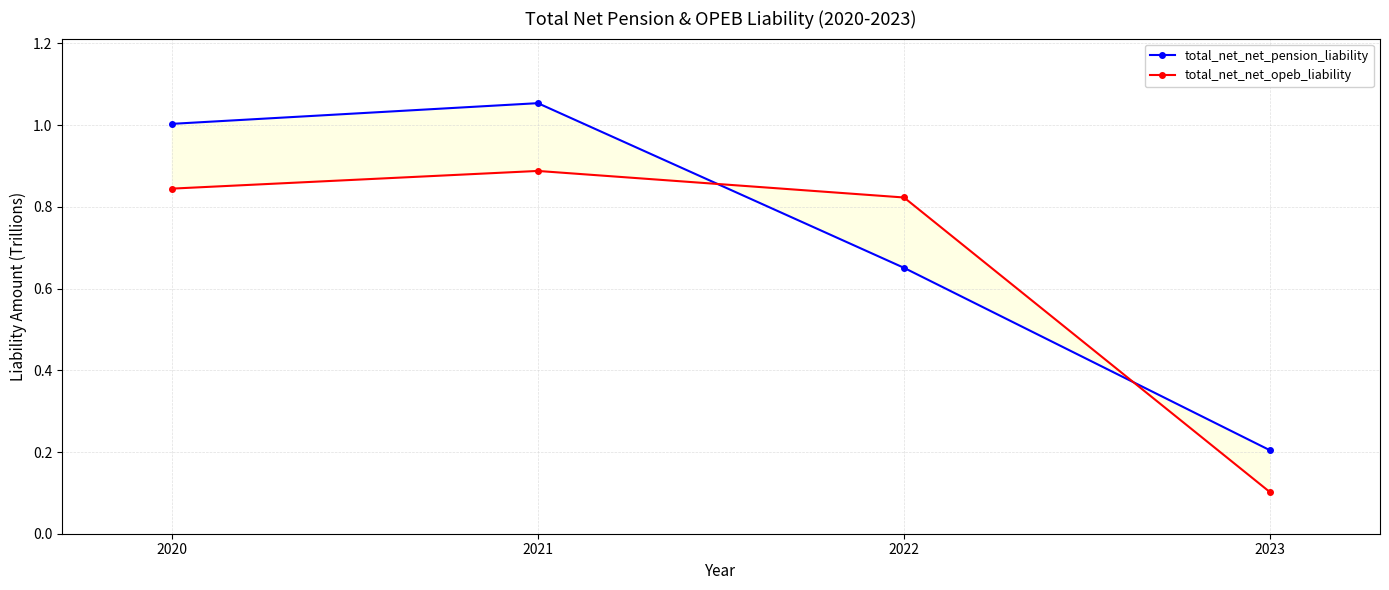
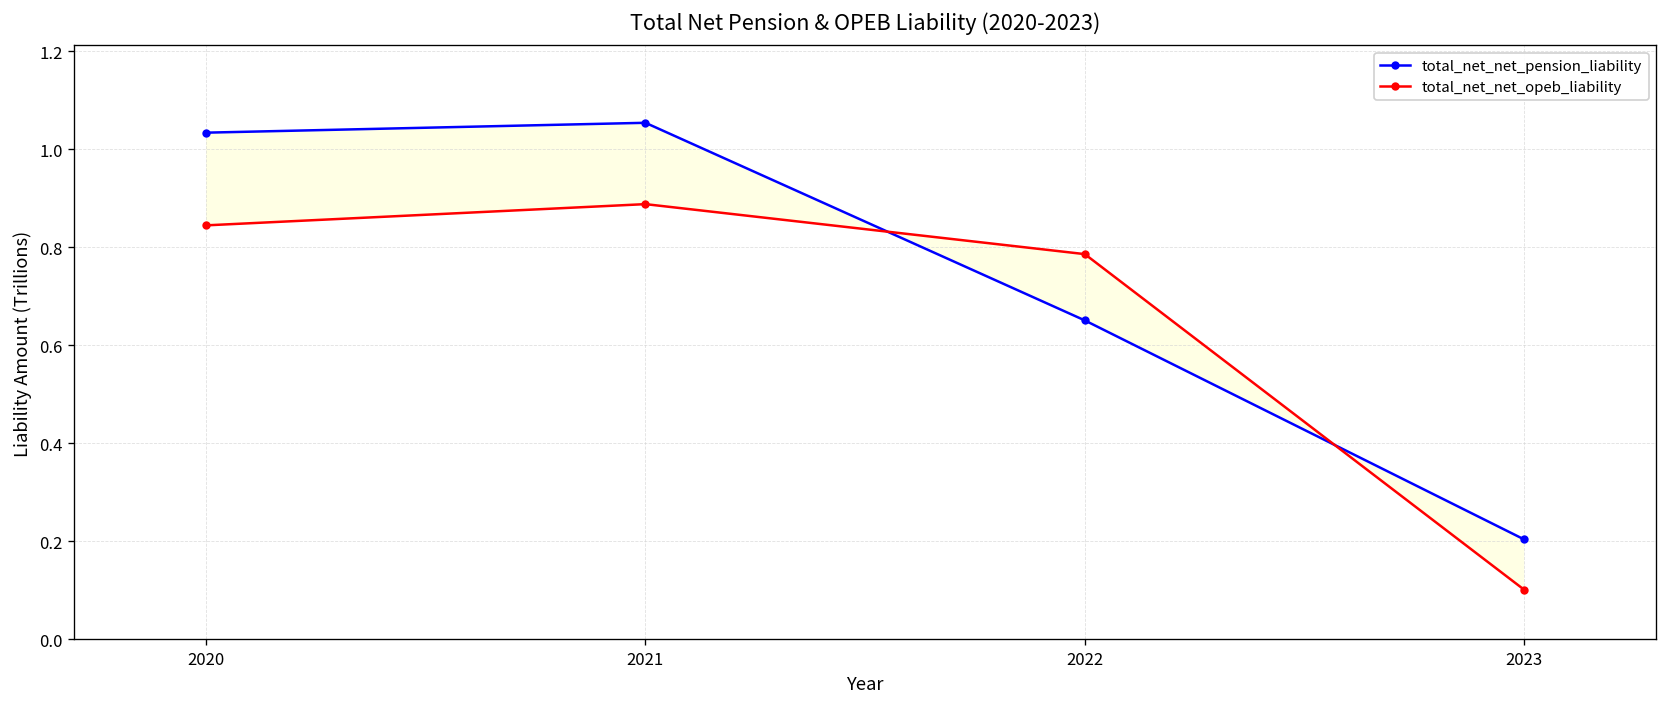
  {
    "total_net_net_pension_liability": {
-     "2020": 1.00,
+     "2020": 1.03,
      "2022": 0.65
    },
    "total_net_net_opeb_liability": {
      "2020": 0.84,
      "2021": 0.89,
-     "2022": 0.82,
+     "2022": 0.79,
      "2023": 0.10
    }
  }
